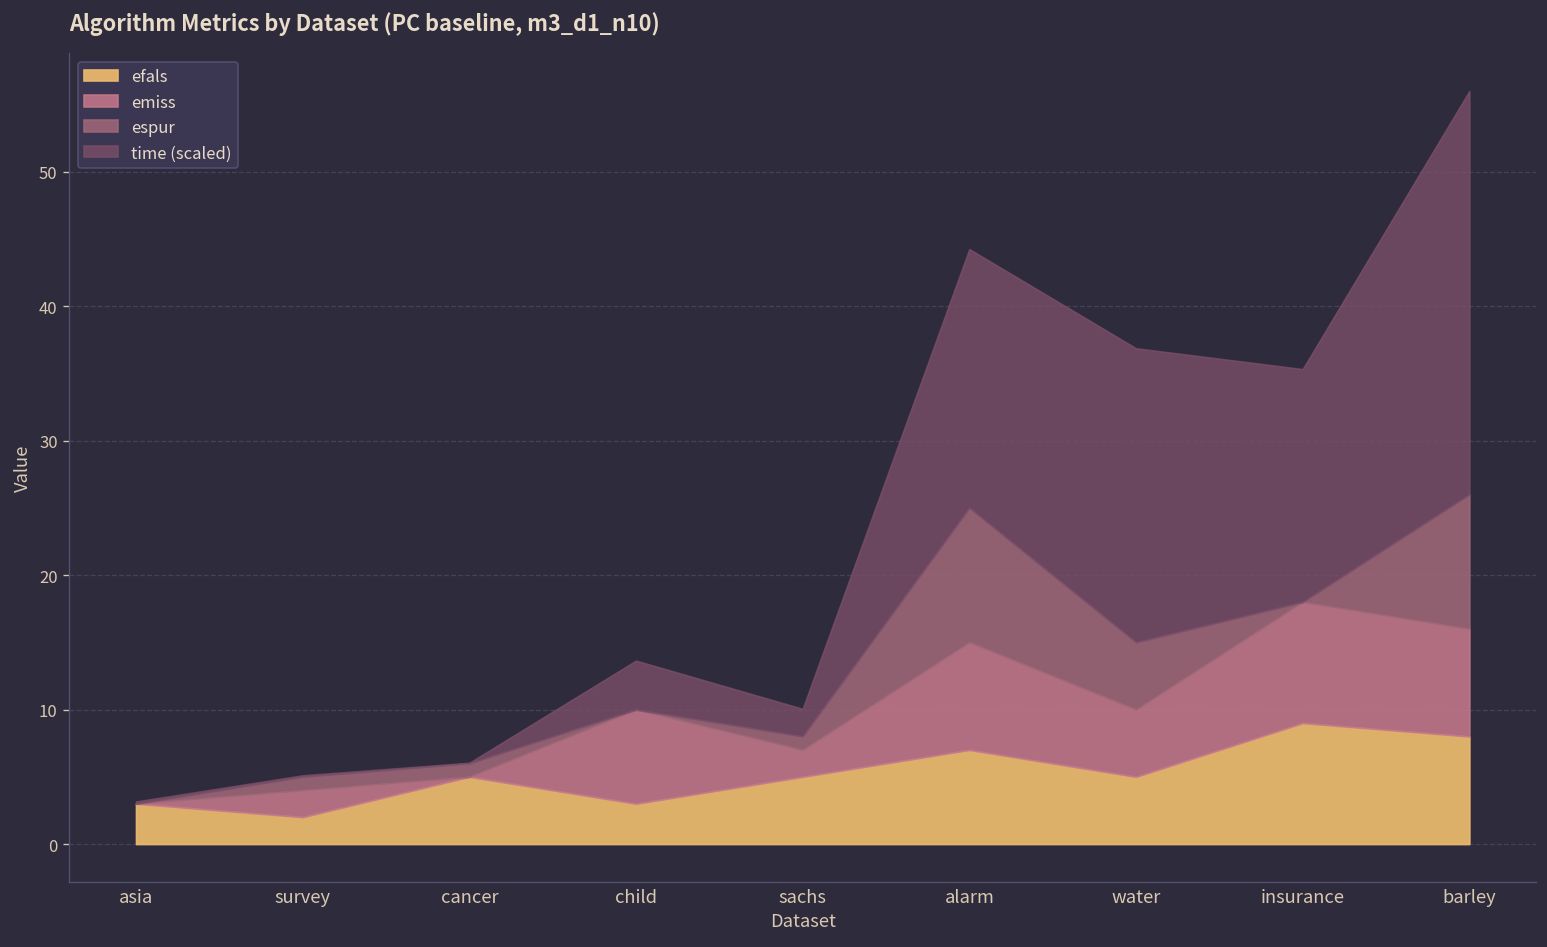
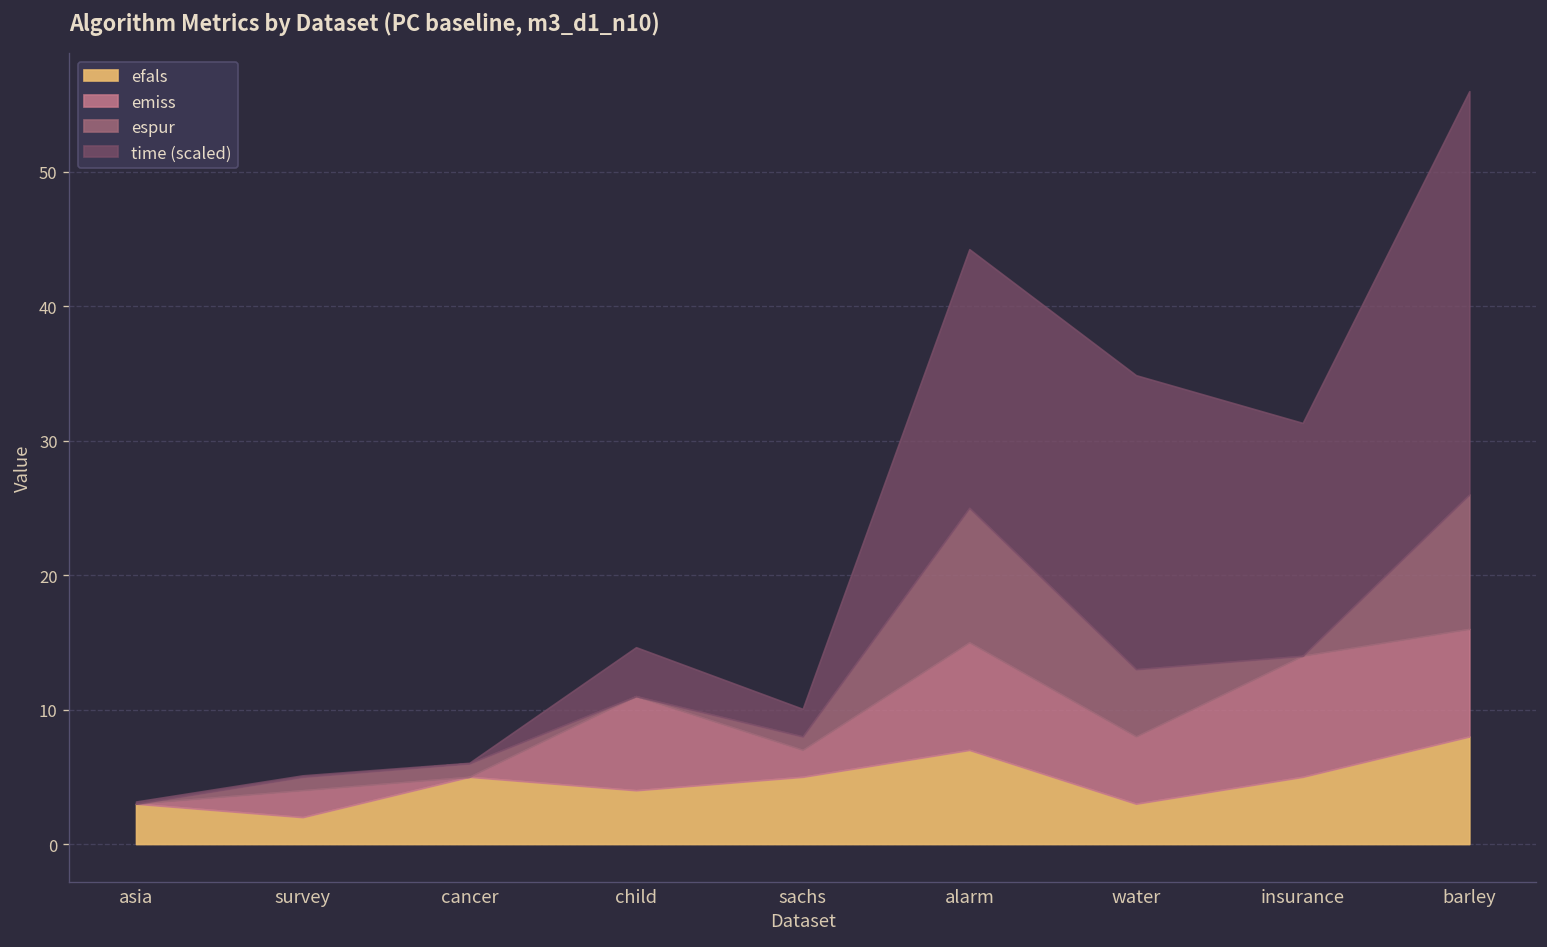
  {
    "efals": {
      "survey": 2,
-     "child": 3,
+     "child": 4,
      "sachs": 5,
      "alarm": 7,
-     "water": 5,
-     "insurance": 9,
+     "water": 3,
+     "insurance": 5,
      "barley": 8
    }
  }
